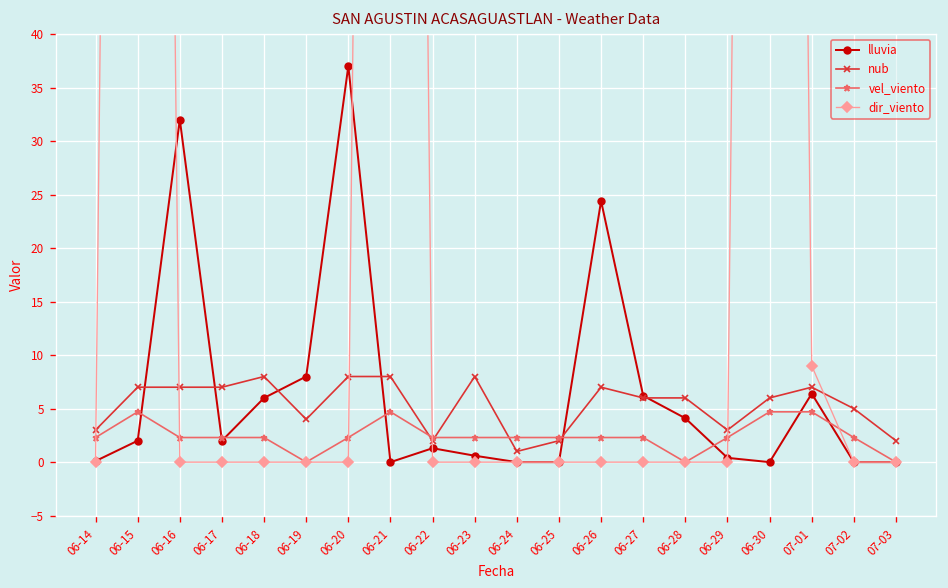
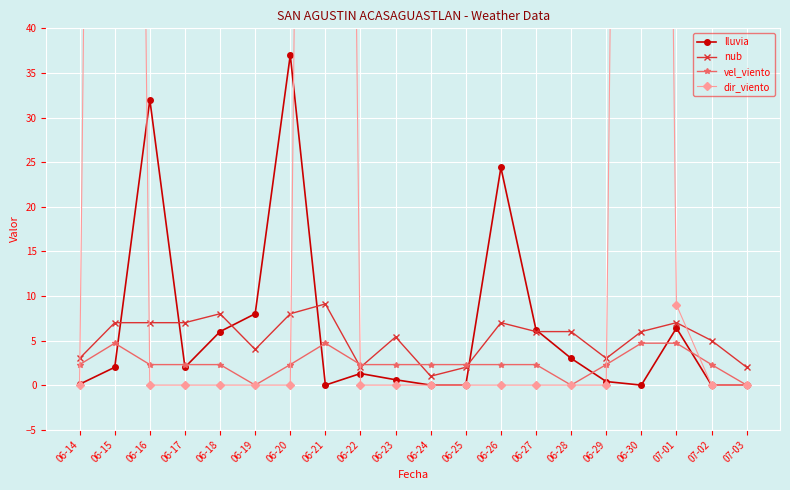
  {
    "lluvia": {
      "06-15": 2,
      "06-16": 32,
      "06-17": 2,
      "06-18": 6,
      "06-19": 8,
      "06-20": 37,
      "06-21": 0,
      "06-22": 1,
      "06-23": 1,
      "06-26": 24,
-     "06-28": 4,
+     "06-28": 3,
      "06-29": 0,
      "06-30": 0,
      "07-01": 6
    },
    "nub": {
      "06-14": 3,
      "06-15": 7,
      "06-16": 7,
      "06-17": 7,
      "06-18": 8,
      "06-19": 4,
      "06-20": 8,
-     "06-21": 8,
+     "06-21": 9,
      "06-22": 2,
-     "06-23": 8,
+     "06-23": 5,
      "06-24": 1,
      "06-25": 2,
      "06-26": 7,
      "06-28": 6,
      "06-29": 3,
      "06-30": 6,
      "07-01": 7,
      "07-02": 5,
      "07-03": 2
    },
    "vel_viento": {
      "06-14": 2,
      "06-15": 5,
      "06-16": 2,
      "06-17": 2,
      "06-18": 2,
      "06-20": 2,
      "06-21": 5,
      "06-22": 2,
      "06-23": 2,
      "06-24": 2,
      "06-25": 2,
      "06-26": 2,
      "06-27": 2,
      "06-29": 2,
      "06-30": 5,
      "07-01": 5,
      "07-02": 2
    },
    "dir_viento": {
      "06-16": 0,
      "06-17": 0,
      "06-18": 0,
      "06-20": 0,
      "06-22": 0,
      "06-23": 0,
      "06-26": 0,
      "06-27": 0,
      "06-29": 0,
      "07-01": 9
    }
  }
